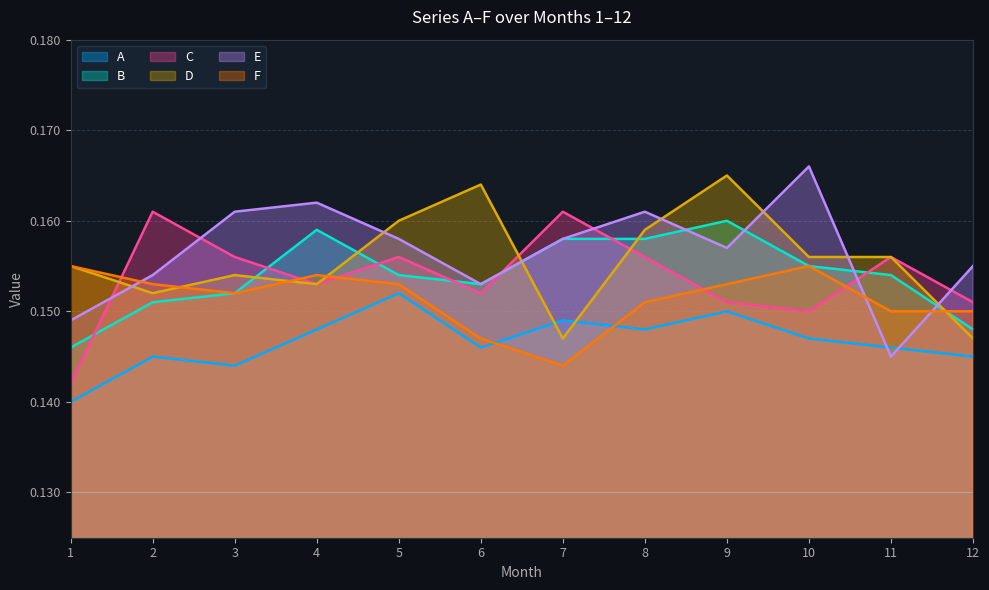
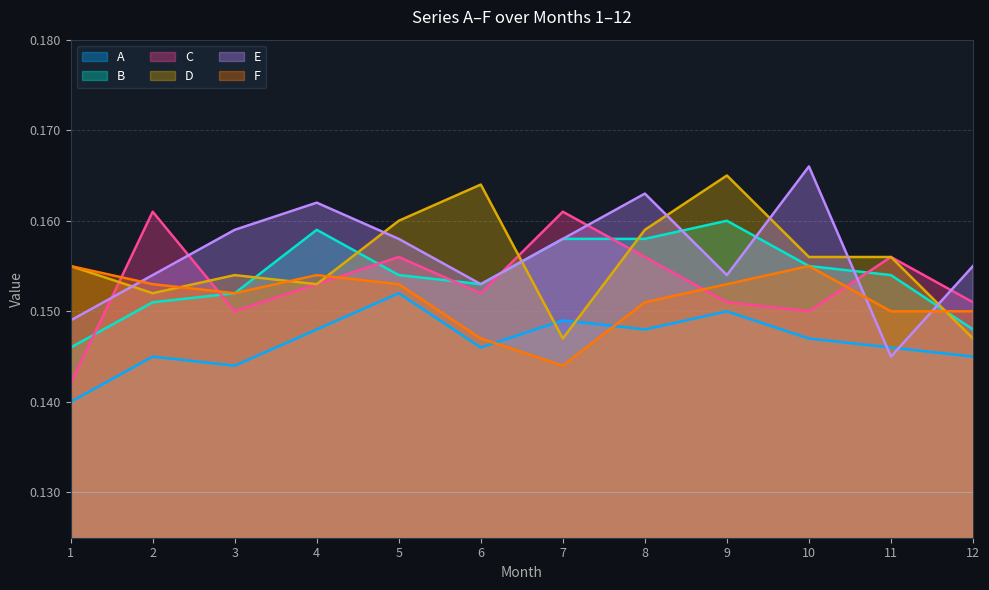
  {
    "C": {
      "1": 0.142,
      "2": 0.161,
-     "3": 0.156,
+     "3": 0.150,
      "5": 0.156,
      "6": 0.152,
      "7": 0.161,
      "8": 0.156,
      "9": 0.151,
      "10": 0.150,
      "12": 0.151
    },
    "E": {
      "1": 0.149,
      "2": 0.154,
-     "3": 0.161,
+     "3": 0.159,
      "4": 0.162,
      "5": 0.158,
-     "8": 0.161,
-     "9": 0.157,
+     "8": 0.163,
+     "9": 0.154,
      "10": 0.166,
      "11": 0.145,
      "12": 0.155
    }
  }
